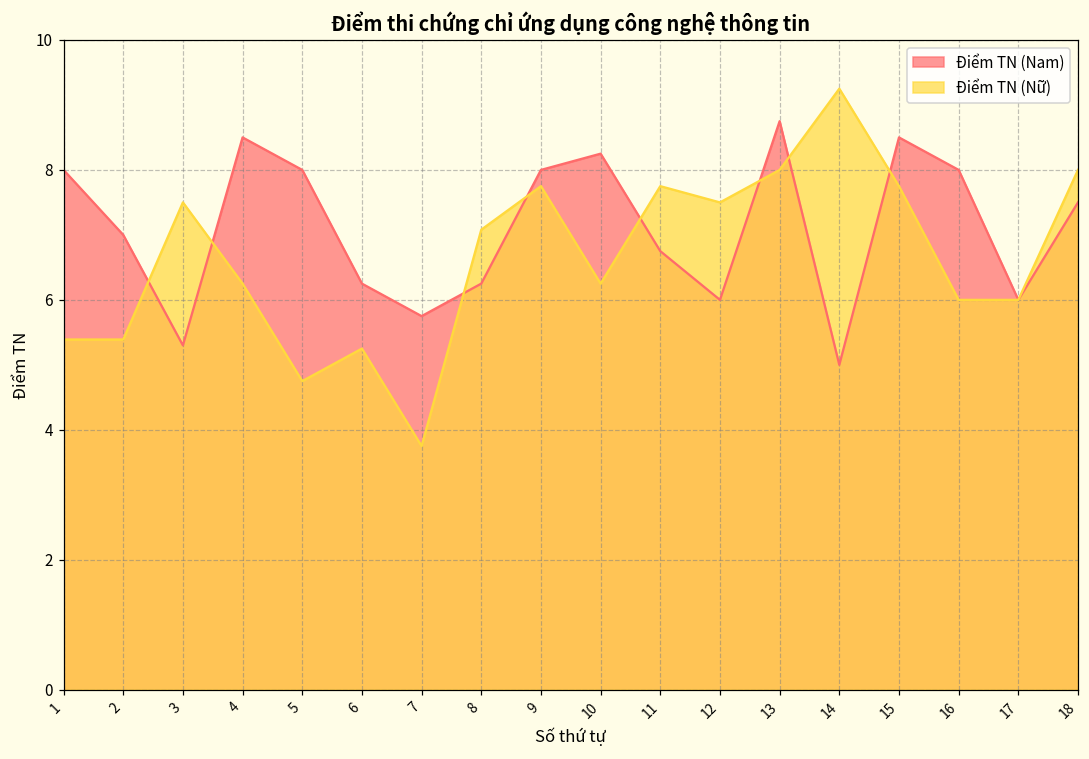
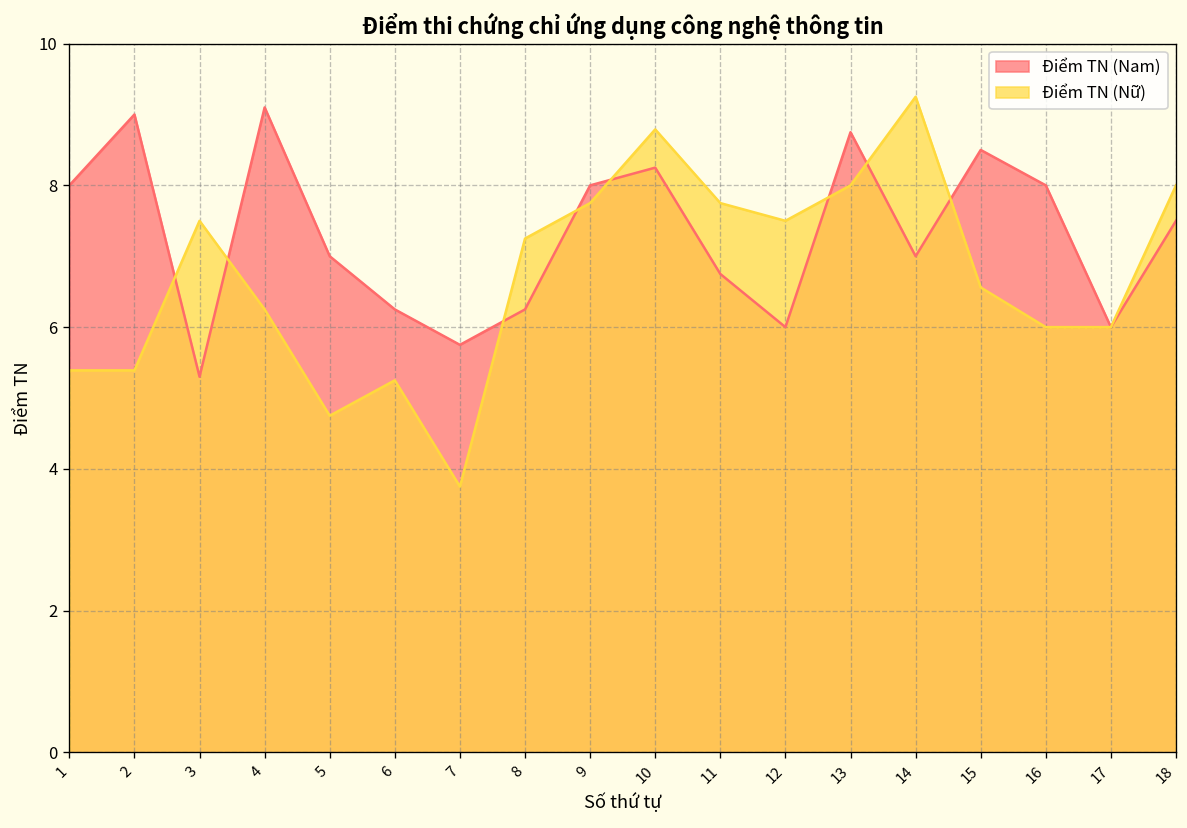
  {
    "Điểm TN (Nam)": {
      "1": 8.0,
-     "2": 7,
+     "2": 9,
      "3": 5.3,
-     "4": 8.5,
-     "5": 8,
+     "4": 9.1,
+     "5": 7,
      "6": 6.3,
      "7": 5.8,
      "8": 6.3,
      "9": 8.0,
      "10": 8.3,
      "11": 6.8,
      "12": 6.0,
      "13": 8.8,
-     "14": 5,
+     "14": 7,
      "15": 8.5,
      "16": 8.0,
      "18": 7.5
    },
    "Điểm TN (Nữ)": {
      "1": 5.4,
      "2": 5.4,
      "3": 7.5,
      "4": 6.3,
      "5": 4.8,
      "6": 5.3,
      "7": 3.8,
-     "8": 7.1,
+     "8": 7.3,
      "9": 7.8,
-     "10": 6.3,
+     "10": 8.8,
      "11": 7.8,
      "12": 7.5,
      "13": 8.0,
      "14": 9.3,
-     "15": 7.8,
+     "15": 6.6,
      "16": 6.0,
      "18": 8.0
    }
  }
